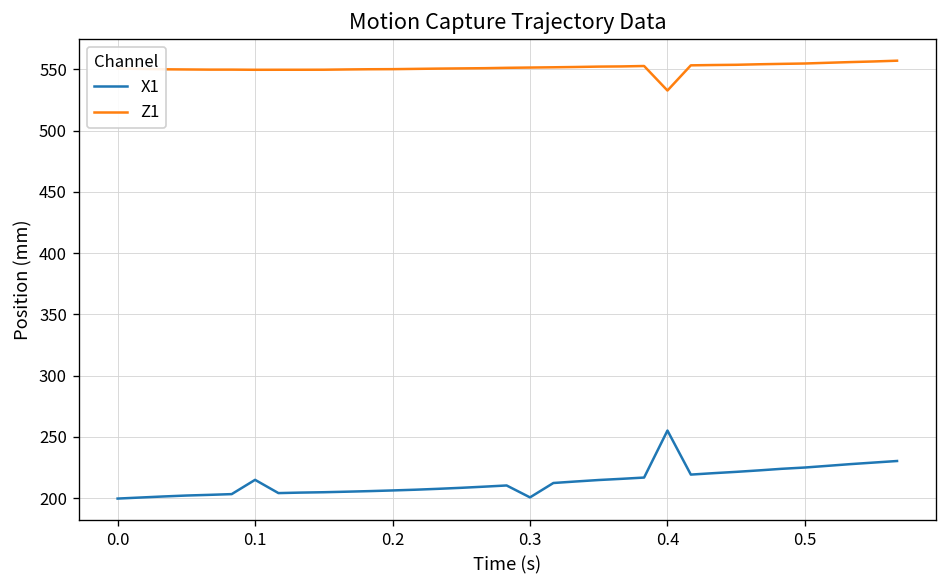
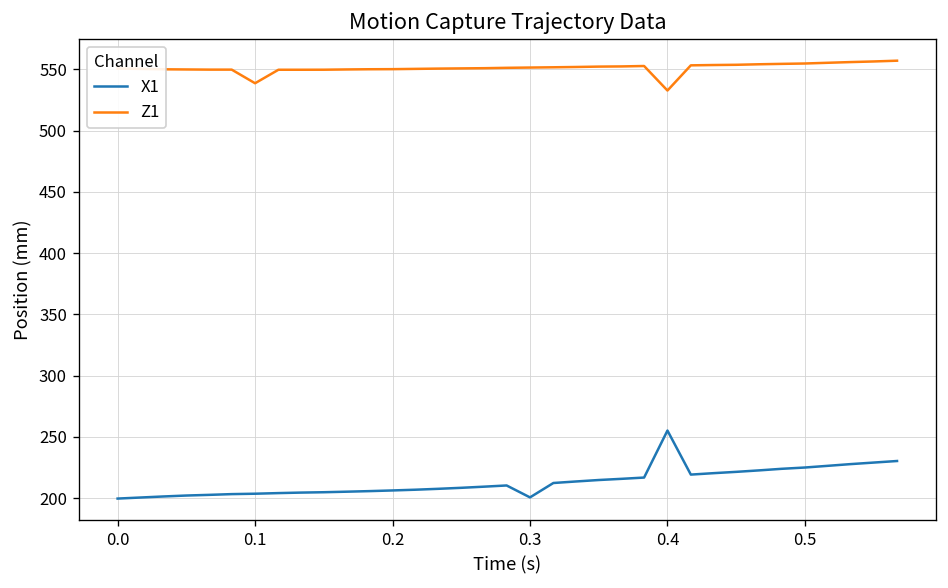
  {
    "X1": {
      "0.0": 200,
-     "0.1": 215,
+     "0.1": 204,
      "0.2": 206,
      "0.3": 201,
      "0.4": 255,
      "0.5": 225
    },
    "Z1": {
-     "0.1": 550,
+     "0.1": 539,
      "0.2": 550,
      "0.3": 551,
      "0.4": 533,
      "0.5": 555
    }
  }
